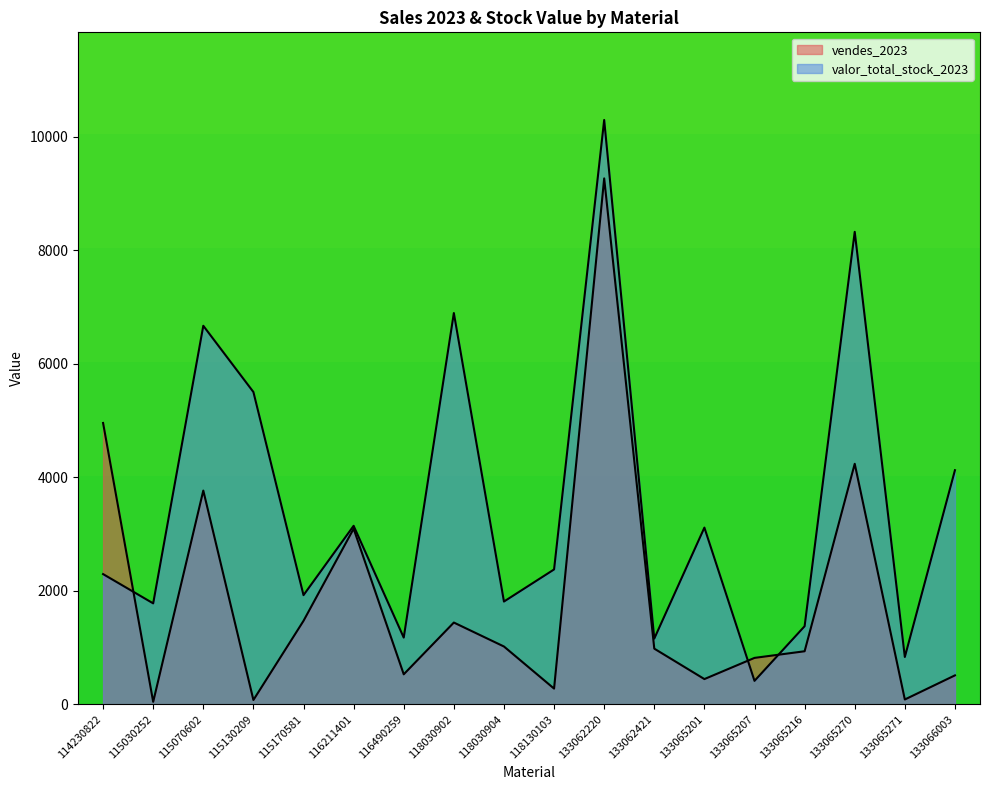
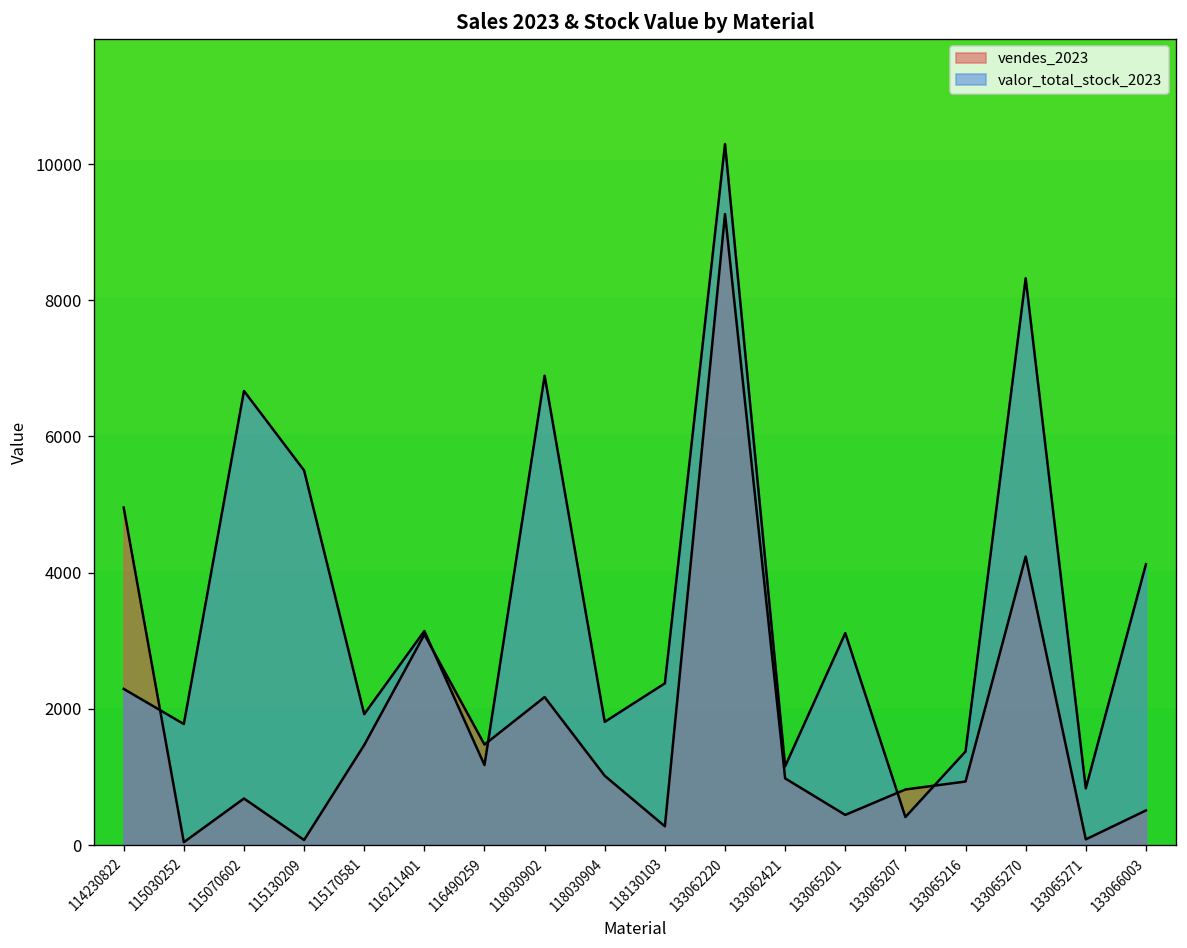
  {
    "vendes_2023": {
      "114230822": 5000,
      "115030252": 0,
-     "115070602": 3800,
+     "115070602": 700,
      "115130209": 100,
      "115170581": 1500,
      "116211401": 3100,
-     "116490259": 500,
-     "118030902": 1400,
+     "116490259": 1500,
+     "118030902": 2200,
      "118030904": 1000,
      "118130103": 300,
      "133062220": 9300,
      "133062421": 1000,
      "133065201": 400,
      "133065207": 800,
      "133065216": 900,
      "133065270": 4200,
      "133065271": 100,
      "133066003": 500
    },
    "valor_total_stock_2023": {
      "114230822": 2300,
      "115030252": 1800,
      "115070602": 6700,
      "115130209": 5500,
      "115170581": 1900,
      "116211401": 3100,
      "116490259": 1200,
      "118030902": 6900,
      "118030904": 1800,
      "118130103": 2400,
      "133062220": 10300,
      "133062421": 1200,
      "133065201": 3100,
      "133065207": 400,
      "133065216": 1400,
      "133065270": 8300,
      "133065271": 800,
      "133066003": 4100
    }
  }
